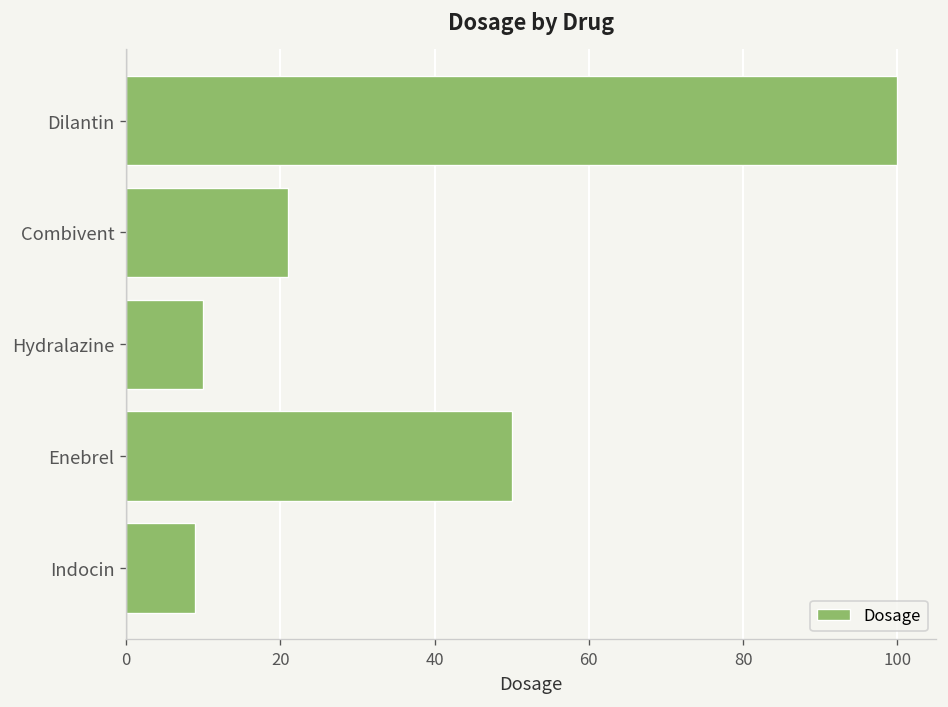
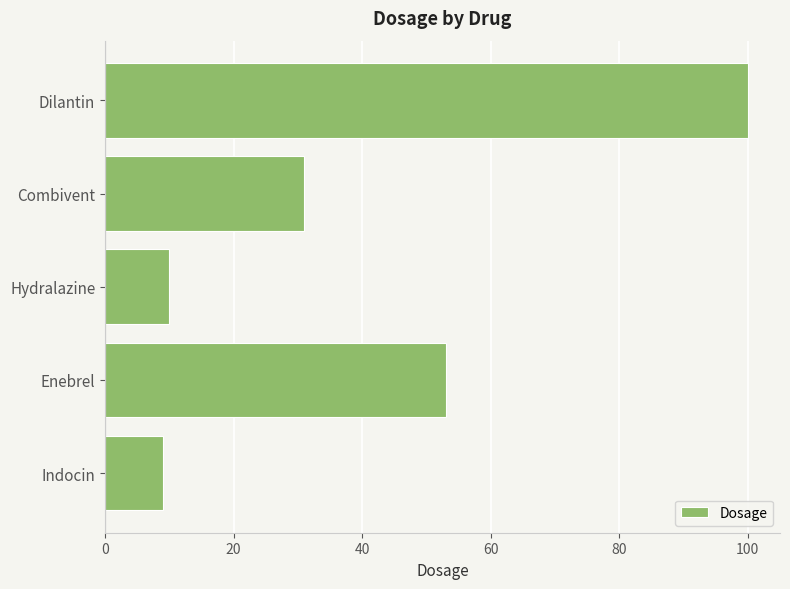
  {
    "Dilantin": 100,
-   "Combivent": 21,
+   "Combivent": 31,
    "Hydralazine": 10,
-   "Enebrel": 50,
+   "Enebrel": 53,
    "Indocin": 9
  }
